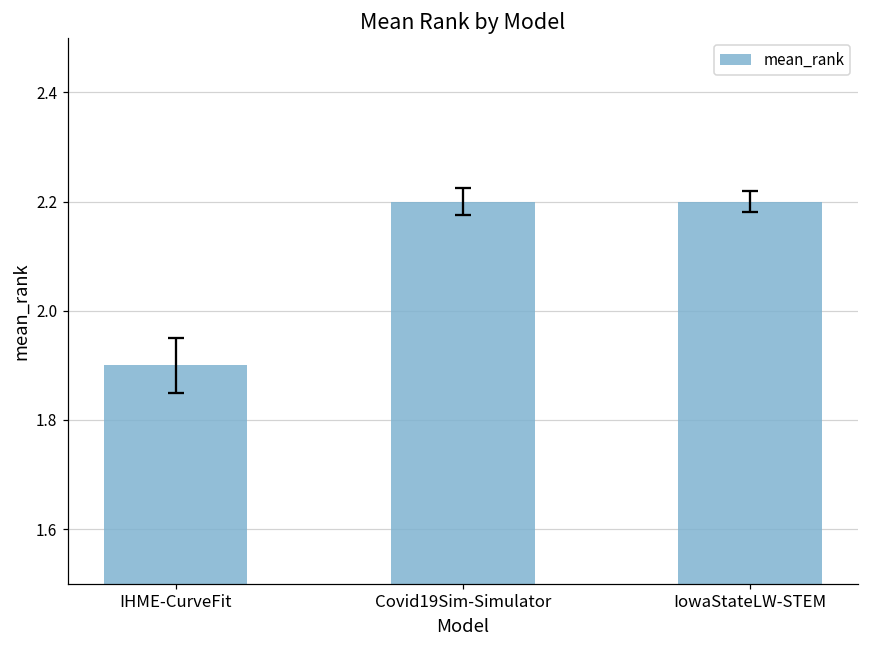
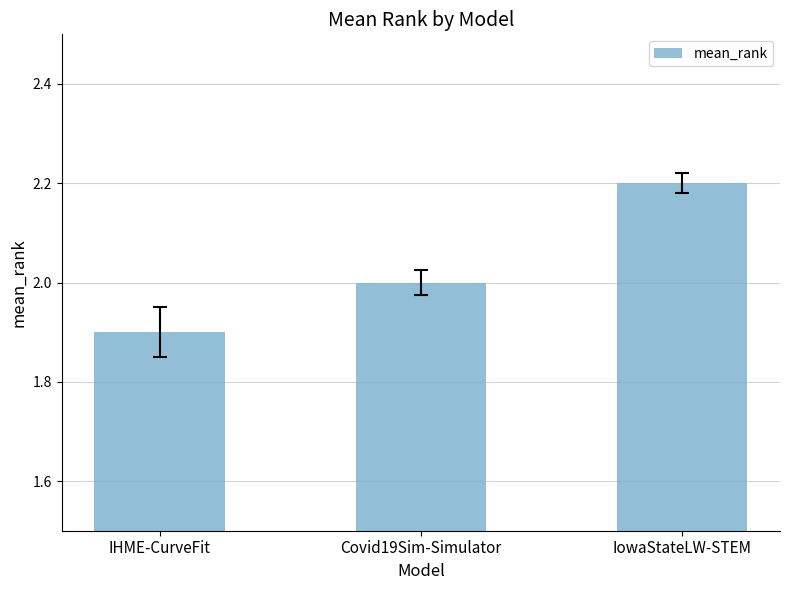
  {
    "mean_rank": {
      "IHME-CurveFit": 1.9,
-     "Covid19Sim-Simulator": 2.2,
+     "Covid19Sim-Simulator": 2.0,
      "IowaStateLW-STEM": 2.2
    }
  }
